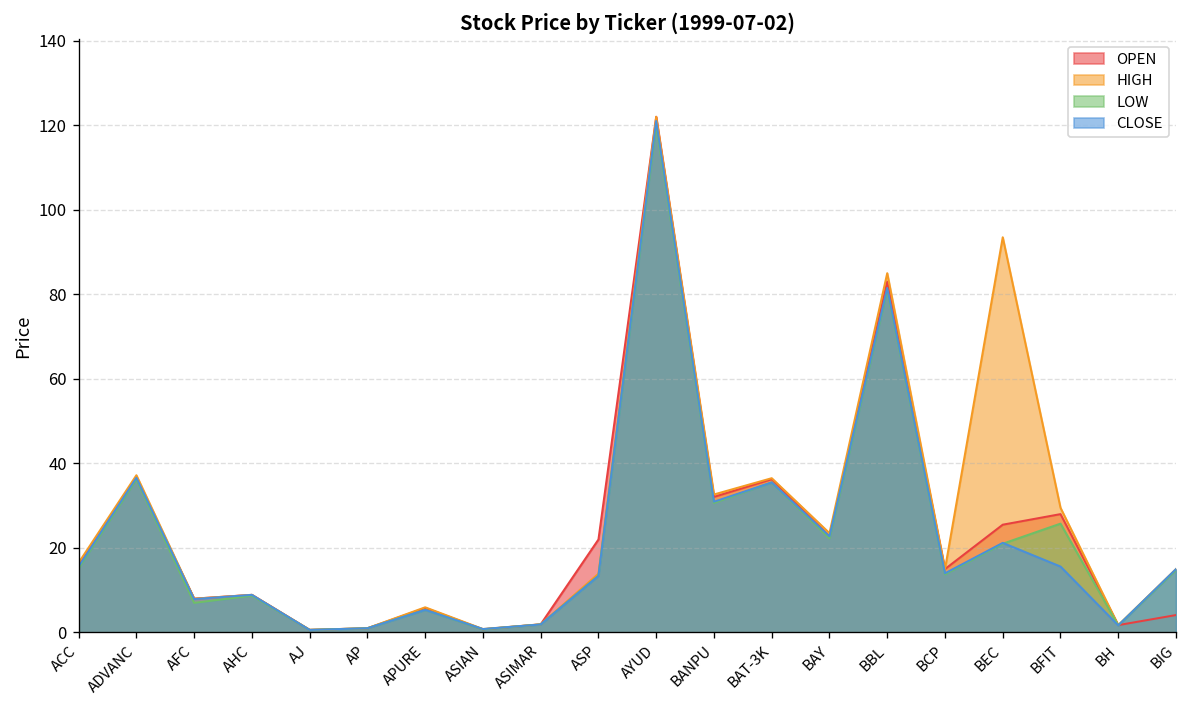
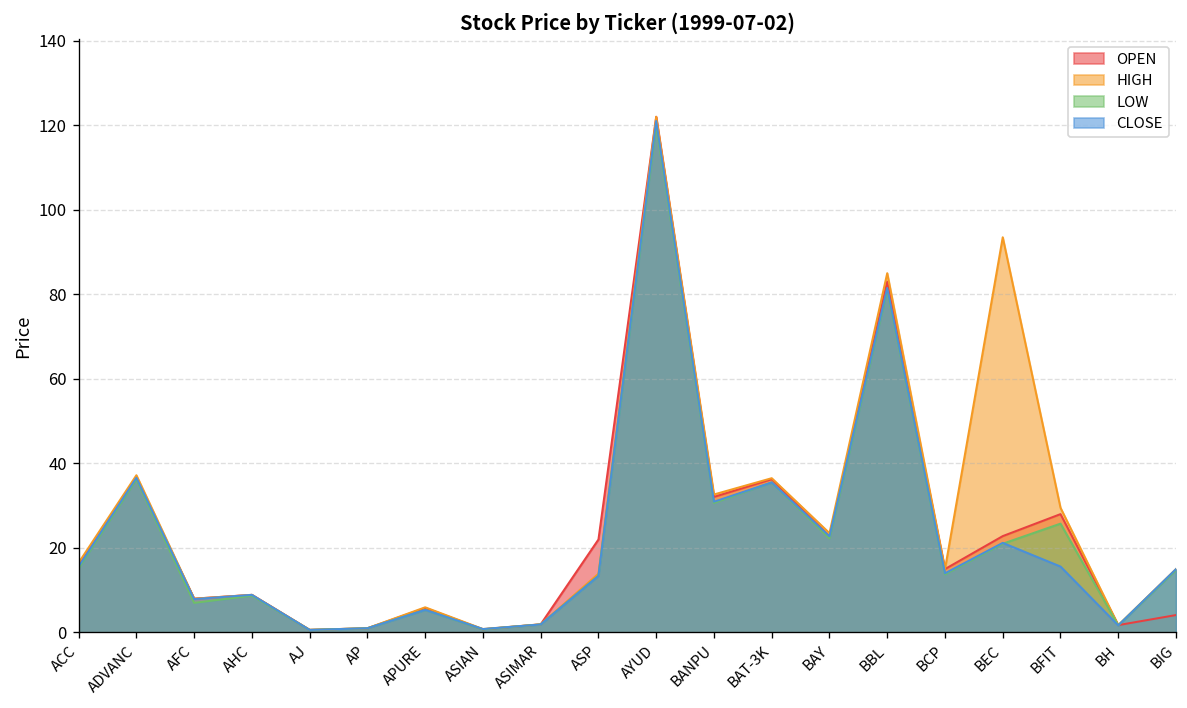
  {
    "OPEN": {
      "ASP": 22,
      "BBL": 83,
-     "BEC": 26,
+     "BEC": 23,
      "BFIT": 28,
      "BIG": 4
    },
    "HIGH": {
      "BAY": 24,
      "BBL": 85,
      "BEC": 94,
      "BFIT": 30
    },
    "LOW": {
      "AFC": 7,
      "AYUD": 120,
      "BFIT": 26
    },
    "CLOSE": {
      "AYUD": 121,
      "BFIT": 16
    }
  }
